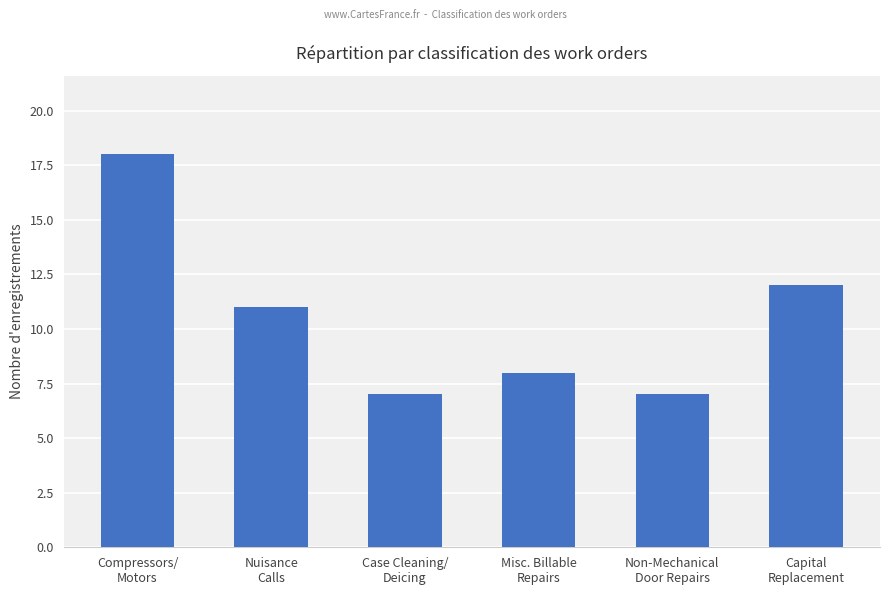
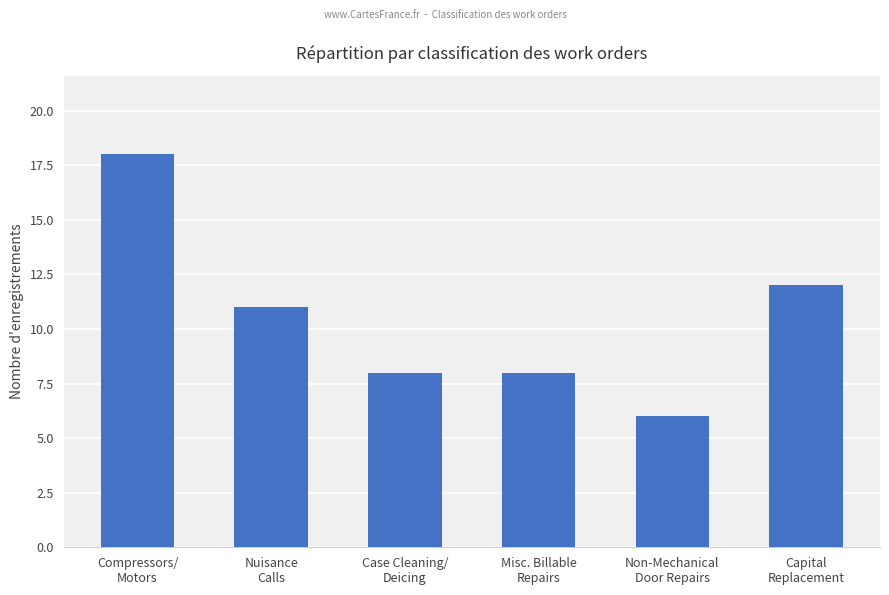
  {
    "Compressors/ Motors": 18,
    "Nuisance Calls": 11,
-   "Case Cleaning/ Deicing": 7,
+   "Case Cleaning/ Deicing": 8,
    "Misc. Billable Repairs": 8,
-   "Non-Mechanical Door Repairs": 7,
+   "Non-Mechanical Door Repairs": 6,
    "Capital Replacement": 12
  }
